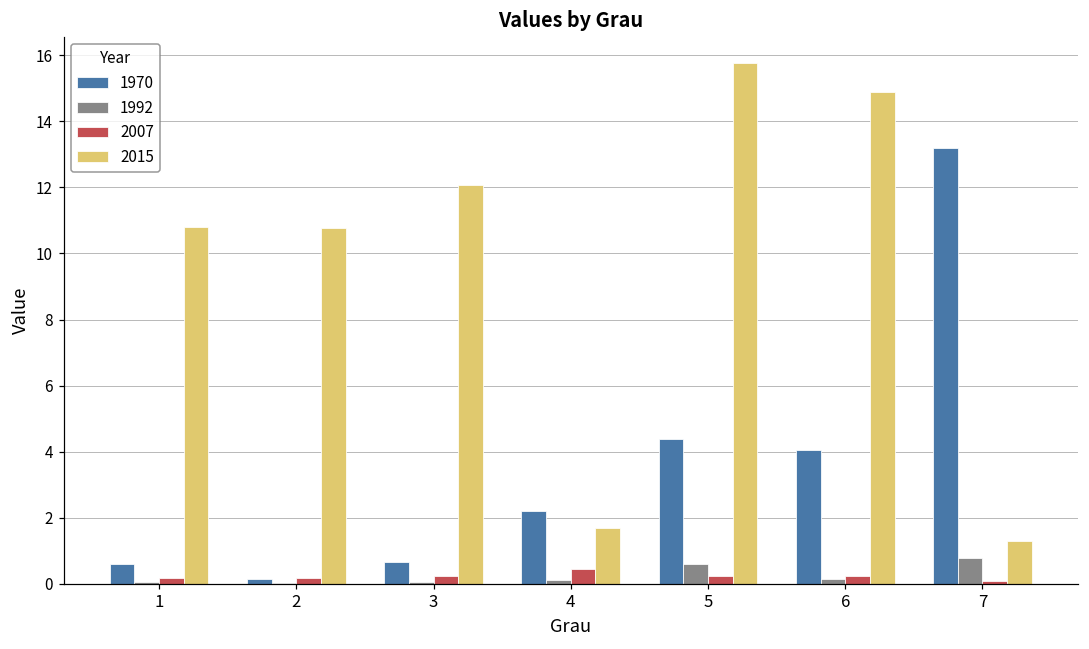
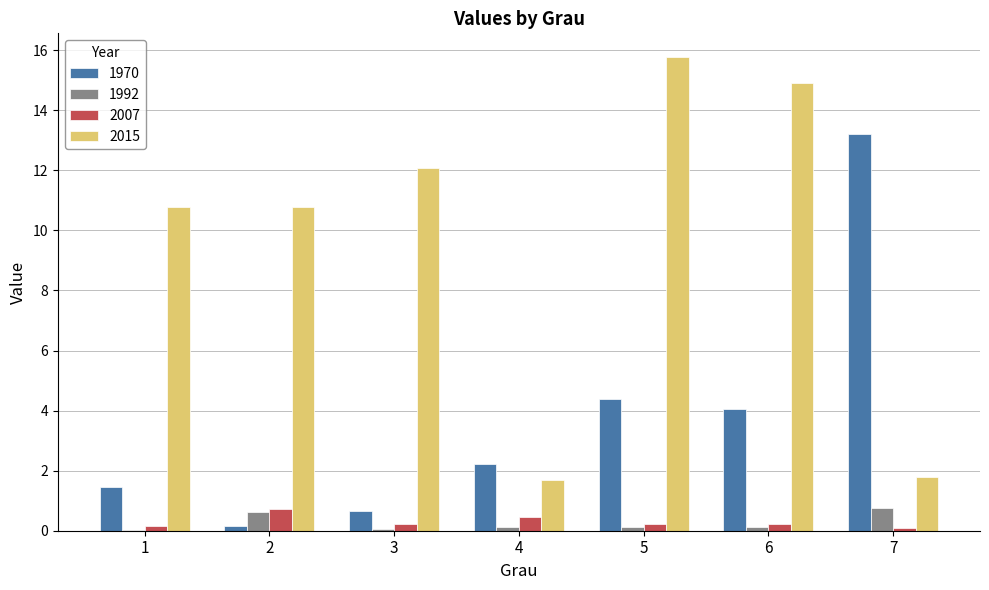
  {
    "1970": {
-     "1": 0.6,
+     "1": 1.4,
      "2": 0.2,
      "3": 0.7,
      "4": 2.2,
      "5": 4.4,
      "6": 4.0,
      "7": 13.2
    },
    "1992": {
-     "2": 0.0,
+     "2": 0.6,
      "4": 0.1,
-     "5": 0.6,
+     "5": 0.1,
      "6": 0.1,
      "7": 0.8
    },
    "2007": {
      "1": 0.2,
-     "2": 0.2,
+     "2": 0.7,
      "3": 0.2,
      "4": 0.5,
      "5": 0.2,
      "6": 0.2
    },
    "2015": {
      "1": 10.8,
      "2": 10.8,
      "3": 12.1,
      "4": 1.7,
      "5": 15.8,
      "6": 14.9,
-     "7": 1.3
+     "7": 1.8
    }
  }
